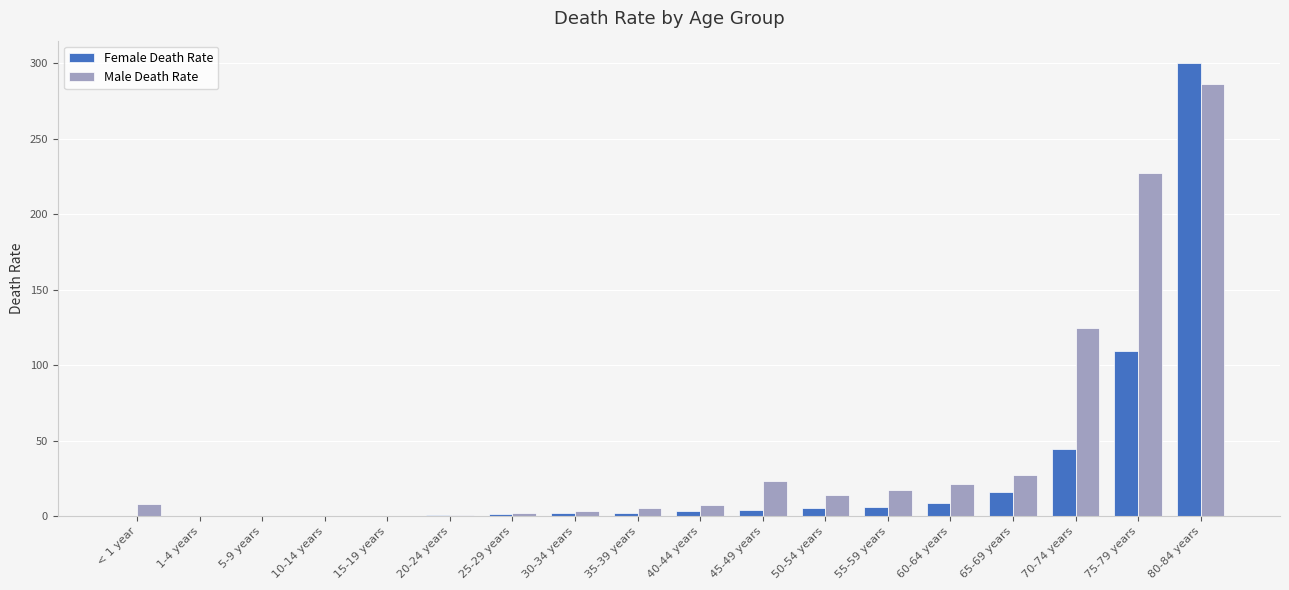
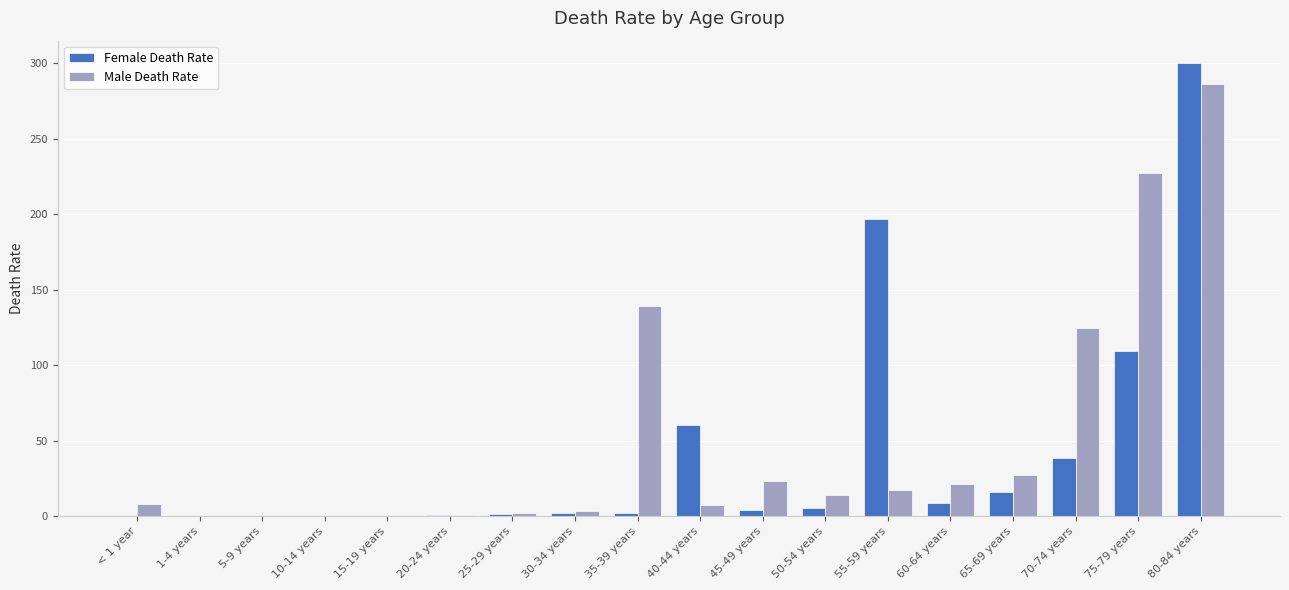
  {
    "Female Death Rate": {
      "30-34 years": 2,
      "35-39 years": 2,
-     "40-44 years": 3,
+     "40-44 years": 61,
      "45-49 years": 4,
      "50-54 years": 5,
-     "55-59 years": 6,
+     "55-59 years": 197,
      "60-64 years": 9,
      "65-69 years": 16,
-     "70-74 years": 45,
+     "70-74 years": 39,
      "75-79 years": 109,
      "80-84 years": 300
    },
    "Male Death Rate": {
      "< 1 year": 8,
      "25-29 years": 2,
      "30-34 years": 3,
-     "35-39 years": 5,
+     "35-39 years": 139,
      "40-44 years": 8,
      "45-49 years": 23,
      "50-54 years": 14,
      "55-59 years": 17,
      "60-64 years": 21,
      "65-69 years": 27,
      "70-74 years": 124,
      "75-79 years": 228,
      "80-84 years": 286
    }
  }
